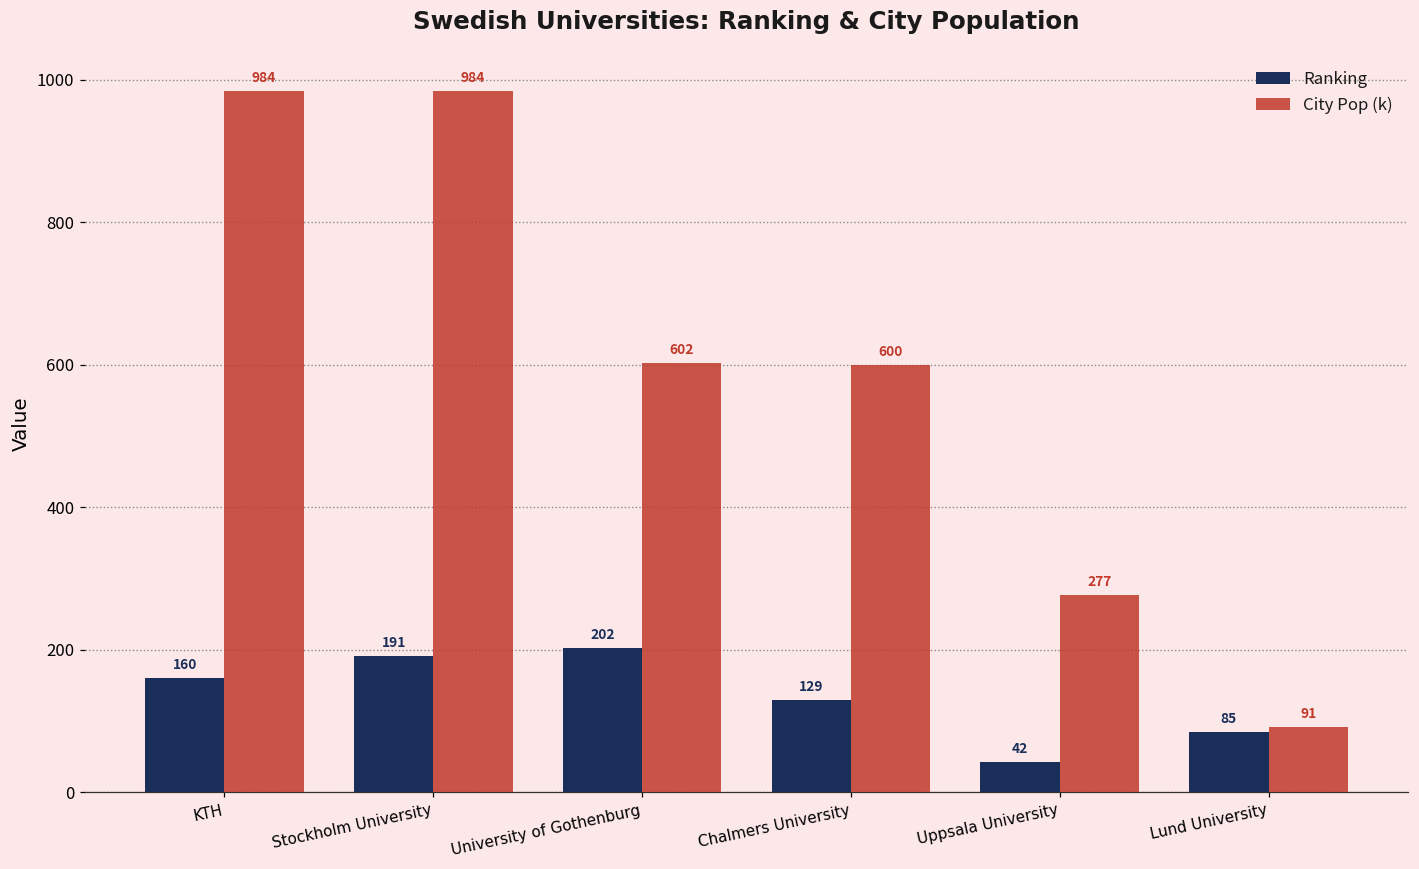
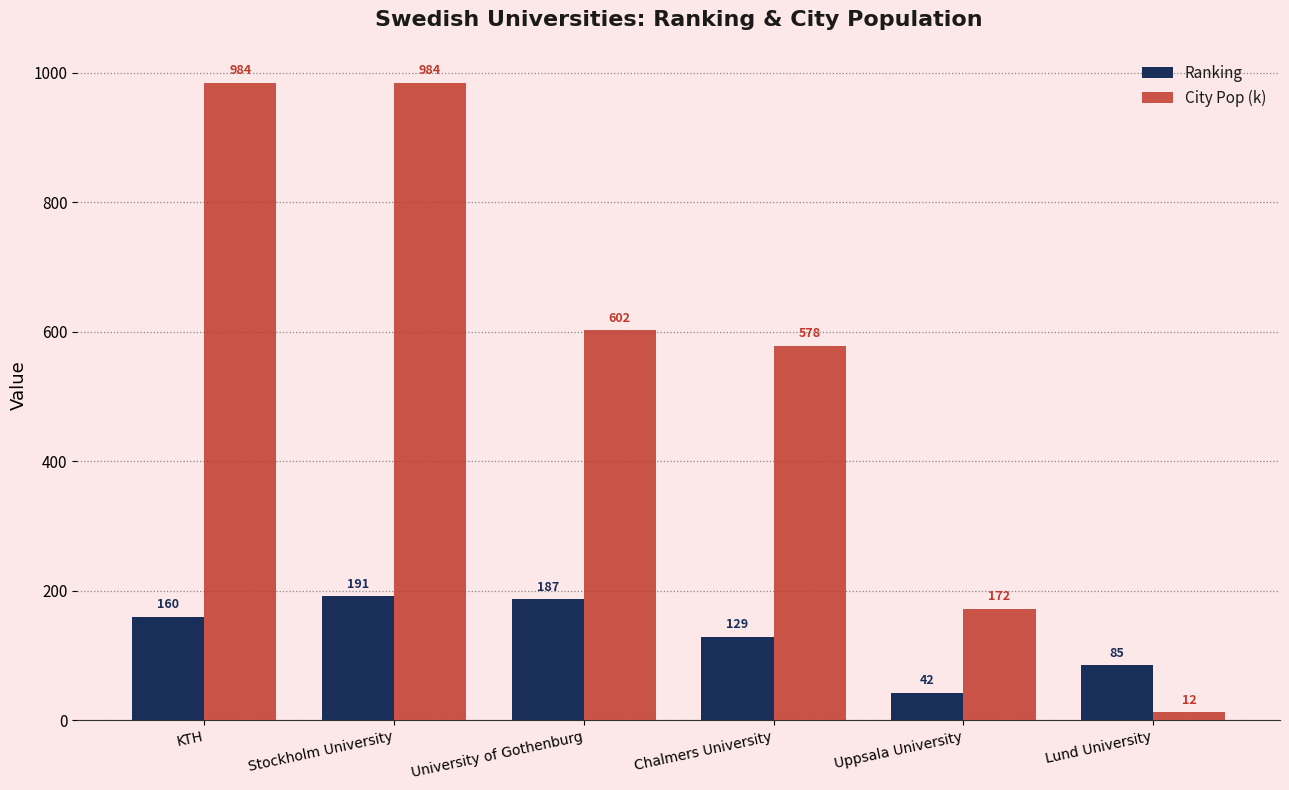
  {
    "Ranking": {
      "KTH": 160,
      "Stockholm University": 191,
-     "University of Gothenburg": 202,
+     "University of Gothenburg": 187,
      "Chalmers University": 129,
      "Uppsala University": 42,
      "Lund University": 85
    },
    "City Pop (k)": {
      "KTH": 984,
      "Stockholm University": 984,
      "University of Gothenburg": 602,
-     "Chalmers University": 600,
-     "Uppsala University": 277,
-     "Lund University": 91
+     "Chalmers University": 578,
+     "Uppsala University": 172,
+     "Lund University": 12
    }
  }
